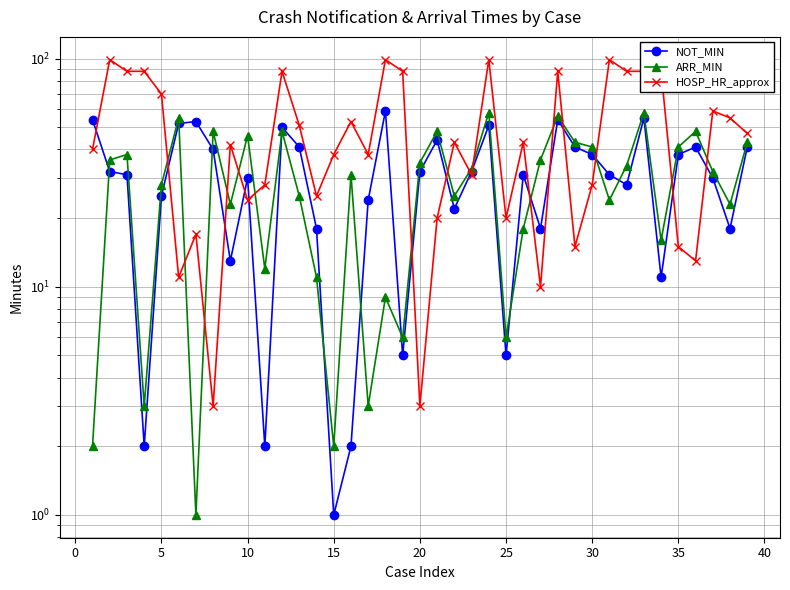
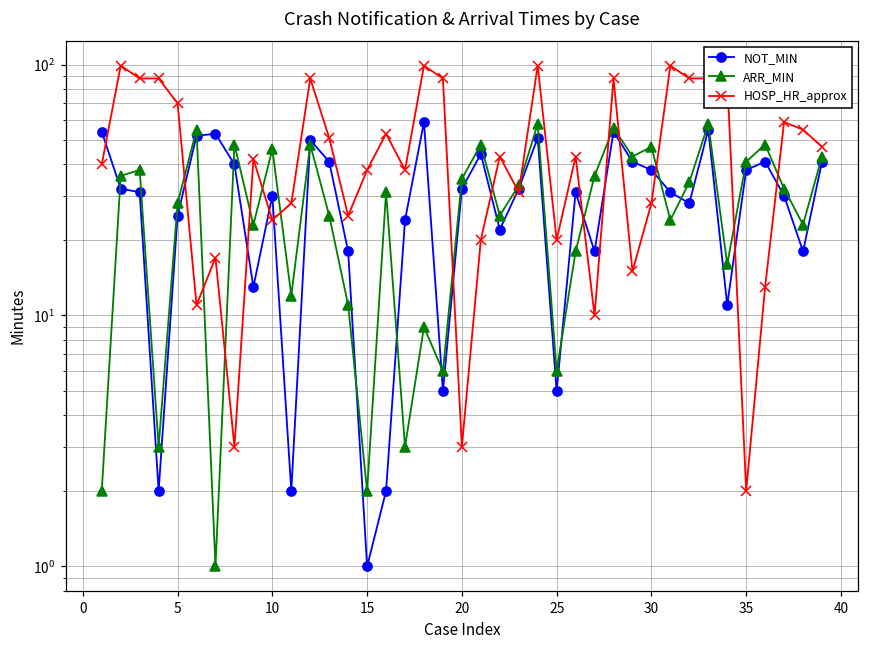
  {
    "NOT_MIN": {
      "5": 25,
      "10": 30,
      "15": 1,
      "20": 32,
      "25": 5,
      "30": 38,
      "35": 38
    },
    "ARR_MIN": {
      "5": 28,
      "10": 46,
      "15": 2,
      "20": 35,
      "25": 6,
-     "30": 41,
+     "30": 47,
      "35": 41
    },
    "HOSP_HR_approx": {
      "5": 70,
      "10": 24,
      "15": 38,
      "20": 3,
      "25": 20,
      "30": 28,
-     "35": 15
+     "35": 2
    }
  }
